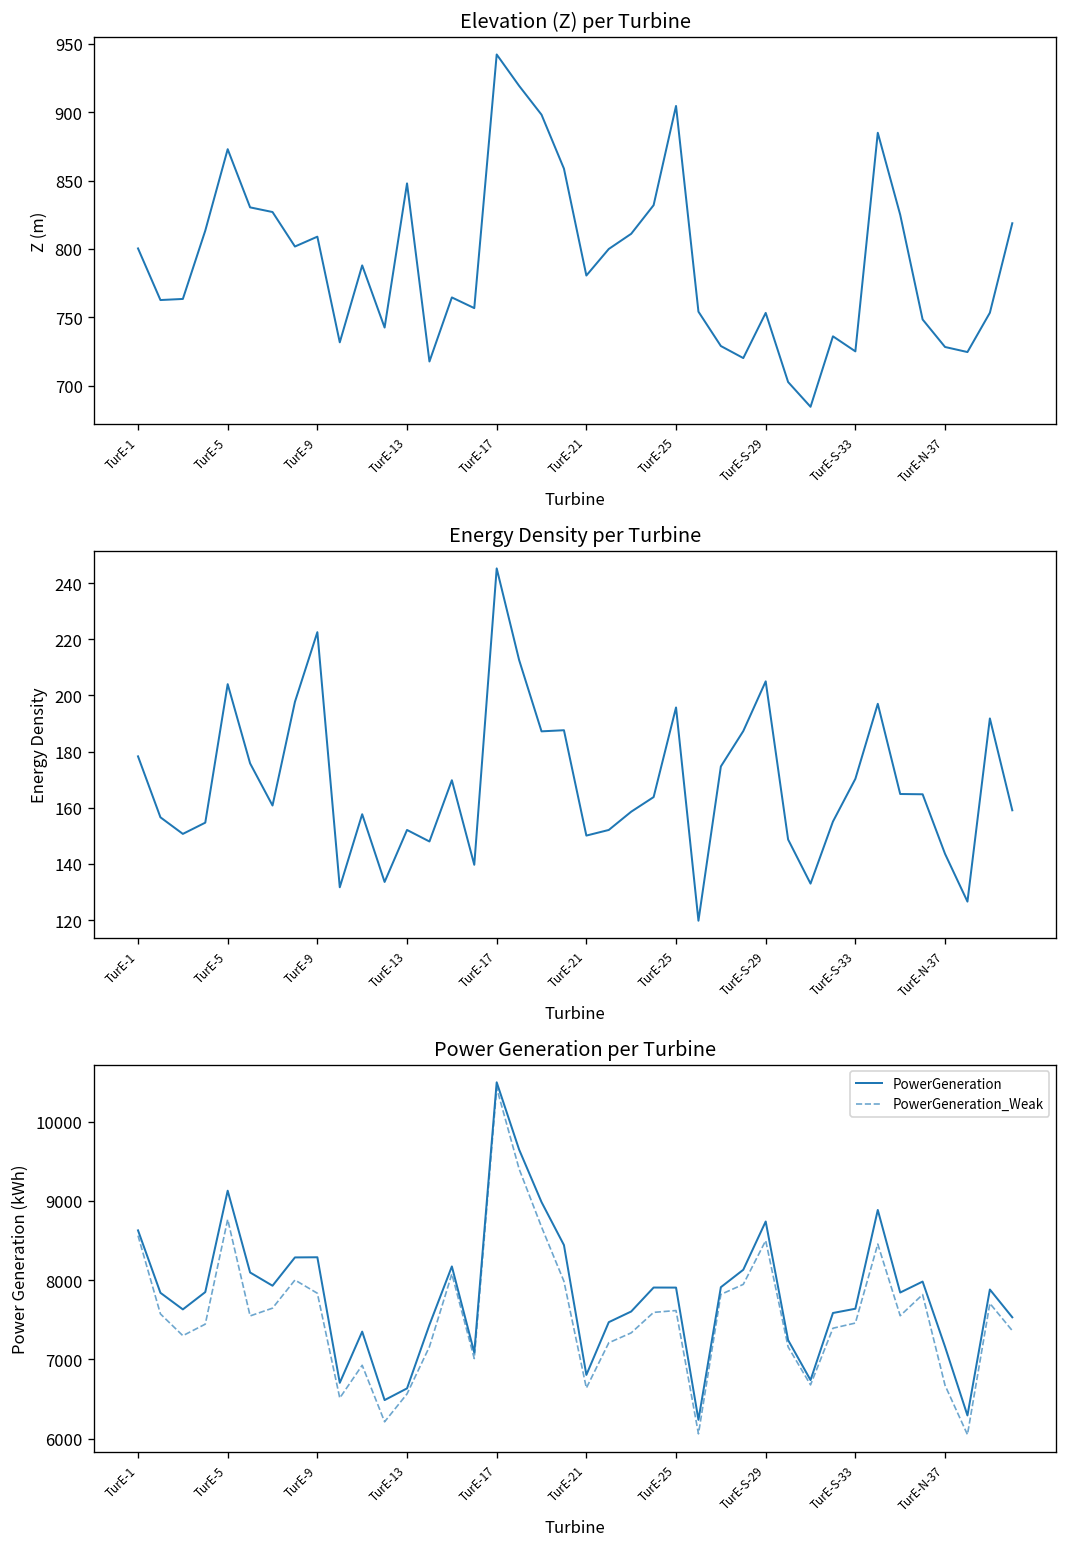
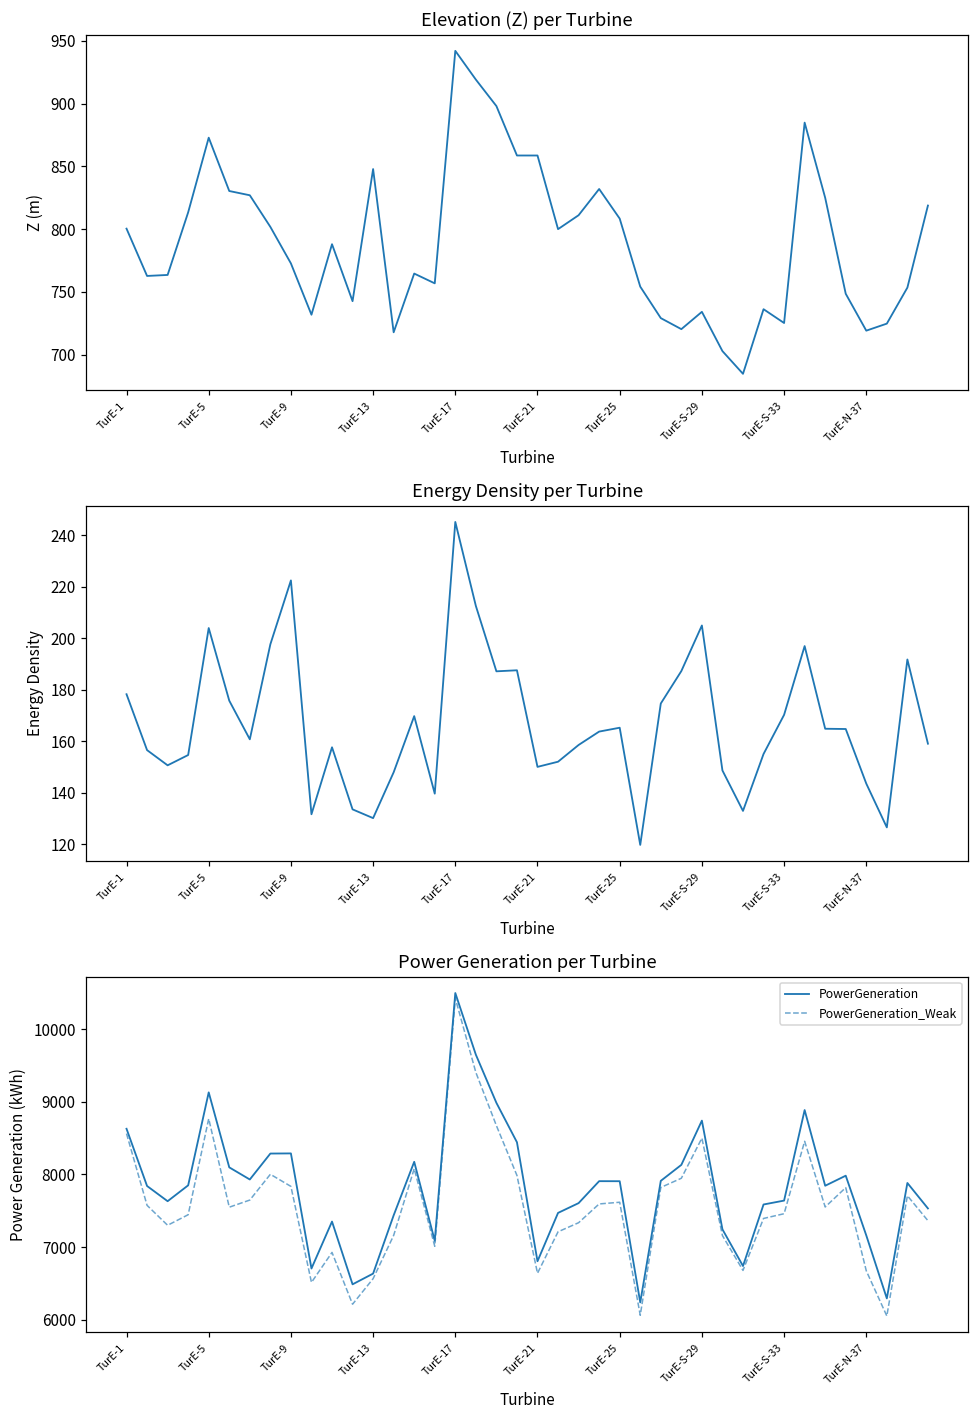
  {
    "Elevation (Z) per Turbine": {
      "TurE-1": 800,
      "TurE-5": 873,
-     "TurE-9": 809,
+     "TurE-9": 773,
      "TurE-13": 848,
      "TurE-17": 942,
-     "TurE-21": 781,
-     "TurE-25": 905,
-     "TurE-S-29": 753,
+     "TurE-21": 859,
+     "TurE-25": 808,
+     "TurE-S-29": 734,
      "TurE-S-33": 725,
-     "TurE-N-37": 728
+     "TurE-N-37": 719
    },
    "Energy Density per Turbine": {
      "TurE-1": 178,
      "TurE-5": 204,
      "TurE-9": 223,
-     "TurE-13": 152,
+     "TurE-13": 130,
      "TurE-17": 245,
      "TurE-21": 150,
-     "TurE-25": 196,
+     "TurE-25": 165,
      "TurE-S-29": 205,
      "TurE-S-33": 170,
      "TurE-N-37": 144
    }
  }
